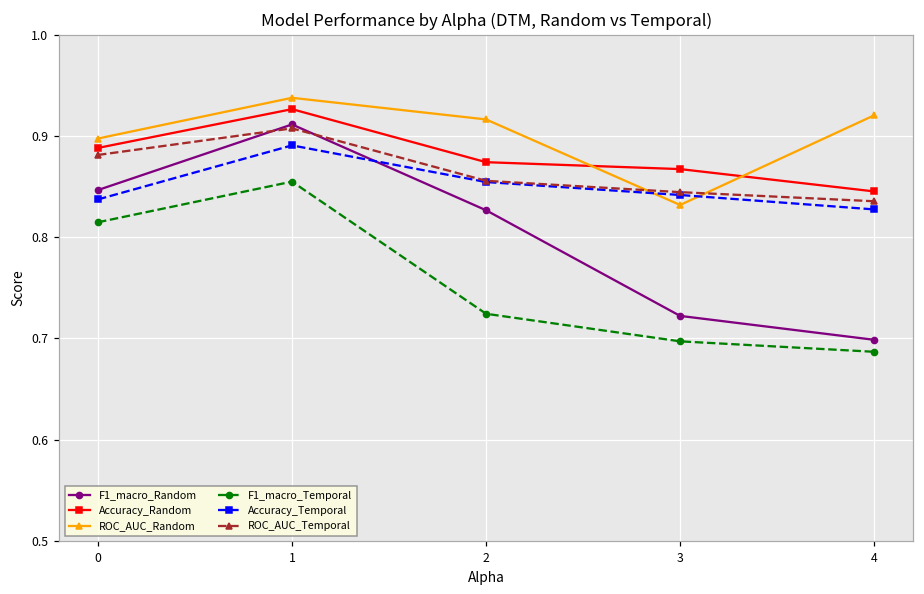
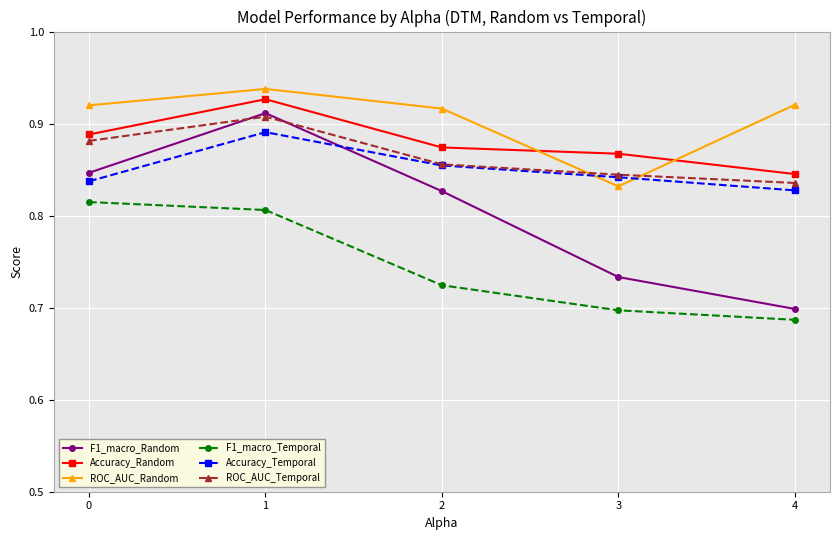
  {
    "F1_macro_Random": {
      "0": 0.85,
      "1": 0.91,
      "2": 0.83,
-     "3": 0.72,
+     "3": 0.73,
      "4": 0.70
    },
    "Accuracy_Random": {
      "0": 0.89,
      "1": 0.93,
      "2": 0.87,
      "3": 0.87,
      "4": 0.85
    },
    "ROC_AUC_Random": {
-     "0": 0.90,
+     "0": 0.92,
      "1": 0.94,
      "2": 0.92,
      "3": 0.83,
      "4": 0.92
    },
    "F1_macro_Temporal": {
      "0": 0.81,
-     "1": 0.85,
+     "1": 0.81,
      "2": 0.72,
      "3": 0.70,
      "4": 0.69
    },
    "Accuracy_Temporal": {
      "0": 0.84,
      "1": 0.89,
      "3": 0.84,
      "4": 0.83
    },
    "ROC_AUC_Temporal": {
      "0": 0.88,
      "1": 0.91,
      "3": 0.84,
      "4": 0.84
    }
  }
